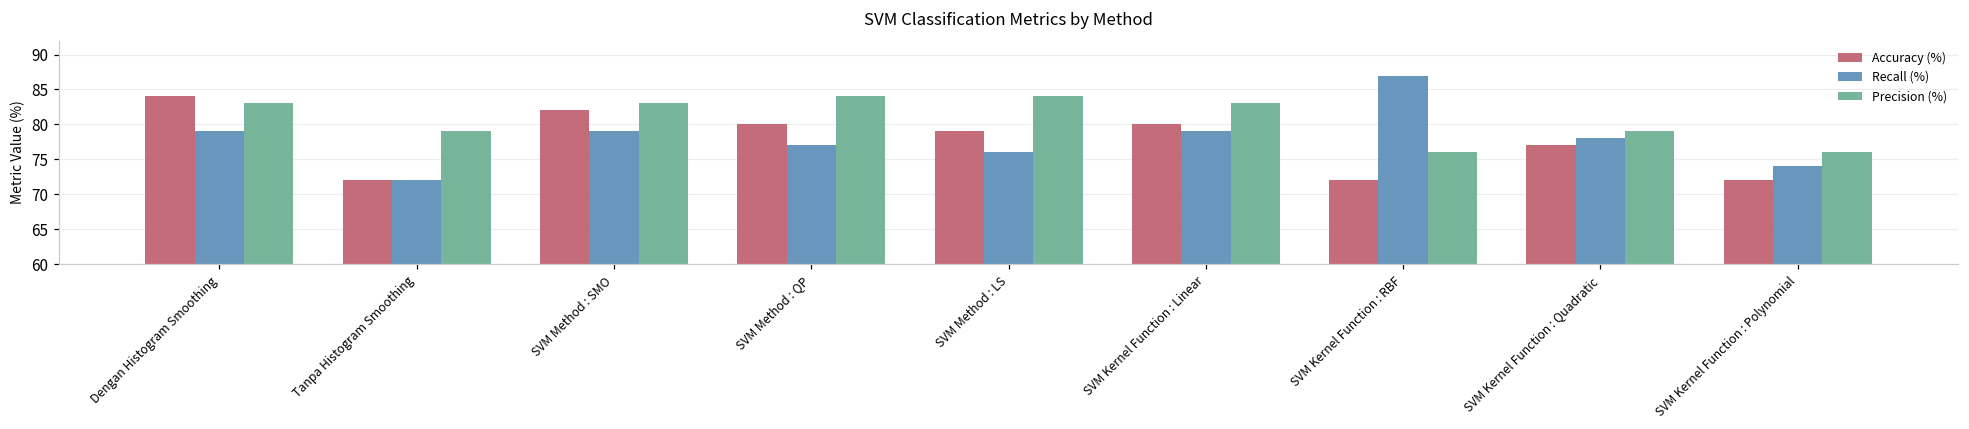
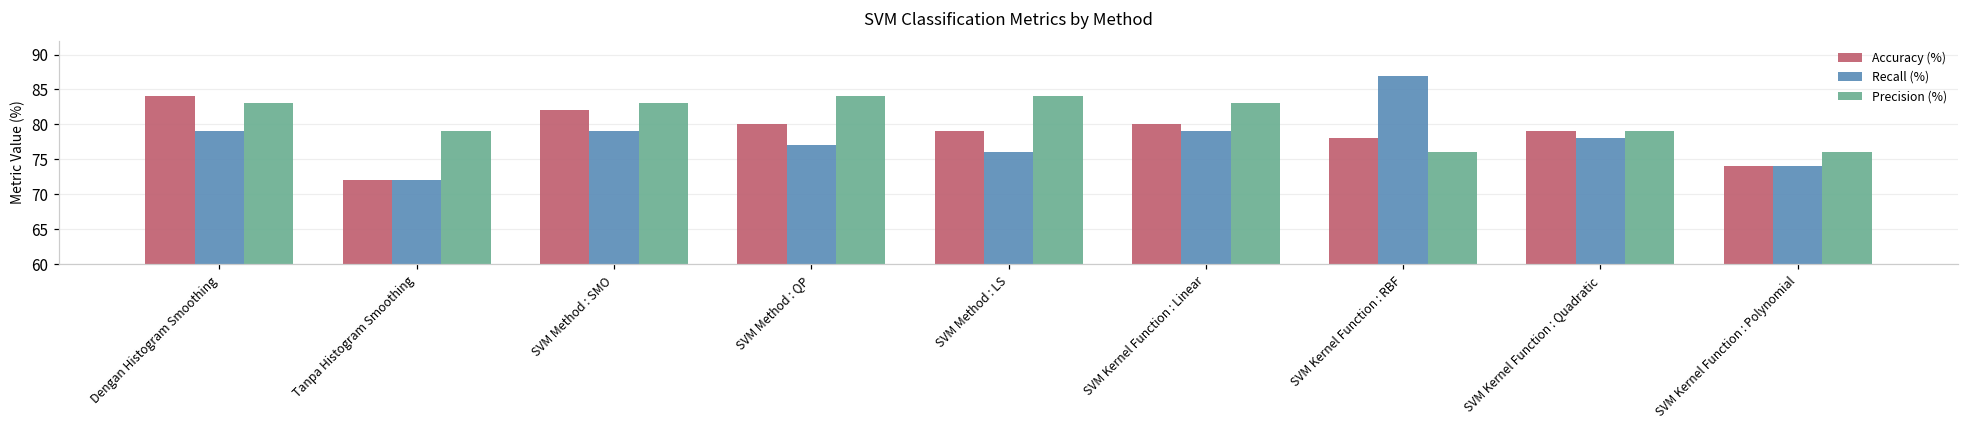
  {
    "Accuracy (%)": {
      "Dengan Histogram Smoothing": 84,
      "Tanpa Histogram Smoothing": 72,
      "SVM Method : SMO": 82,
      "SVM Method : QP": 80,
      "SVM Method : LS": 79,
      "SVM Kernel Function : Linear": 80,
-     "SVM Kernel Function : RBF": 72,
-     "SVM Kernel Function : Quadratic": 77,
-     "SVM Kernel Function : Polynomial": 72
+     "SVM Kernel Function : RBF": 78,
+     "SVM Kernel Function : Quadratic": 79,
+     "SVM Kernel Function : Polynomial": 74
    }
  }
